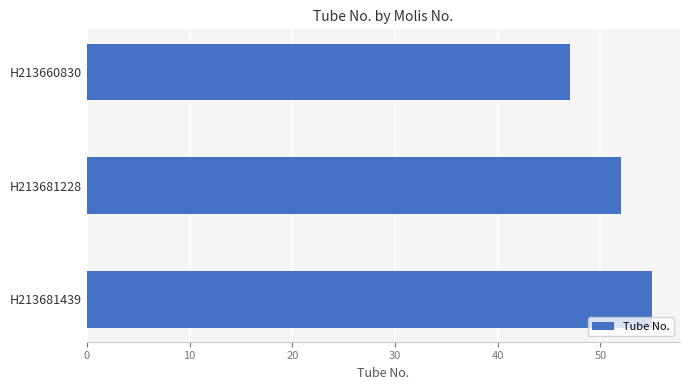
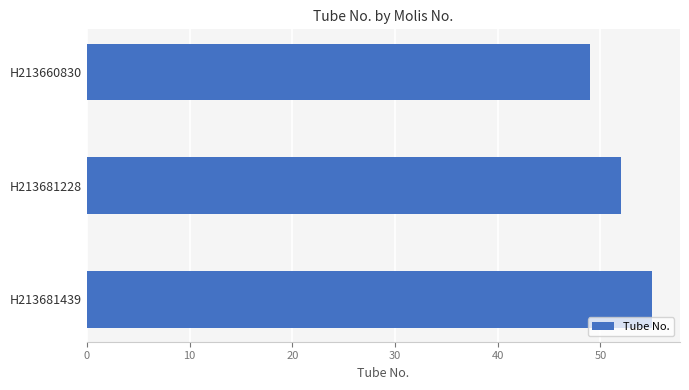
  {
-   "H213660830": 47,
+   "H213660830": 49,
    "H213681228": 52,
    "H213681439": 55
  }
